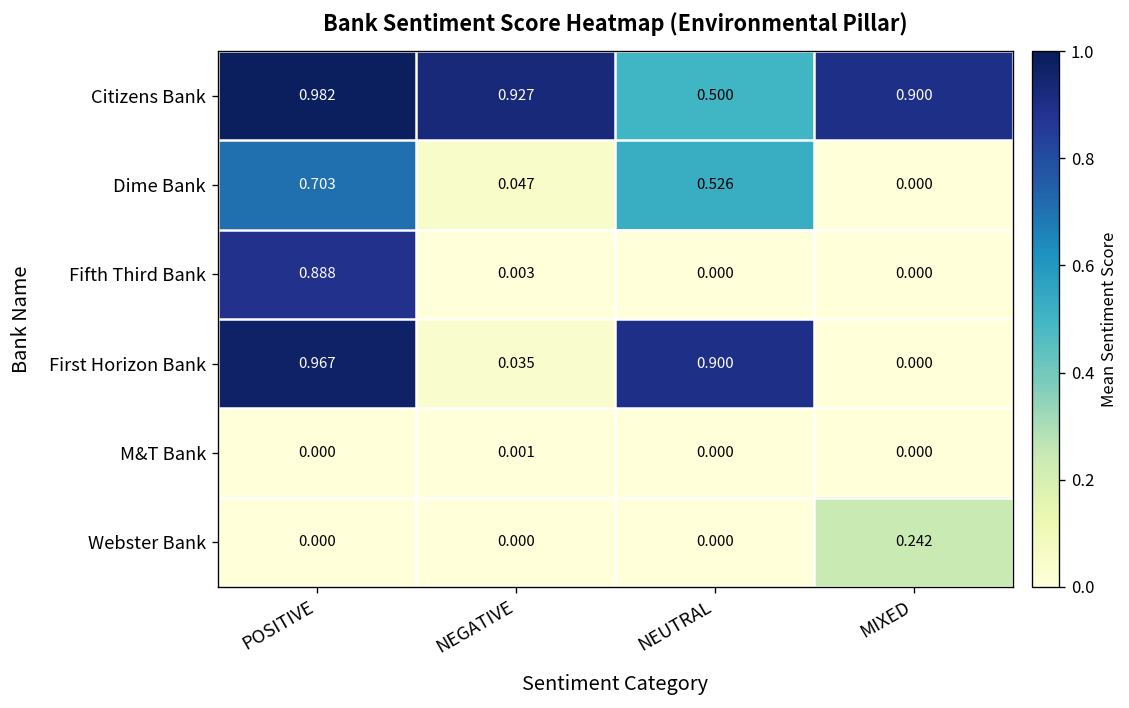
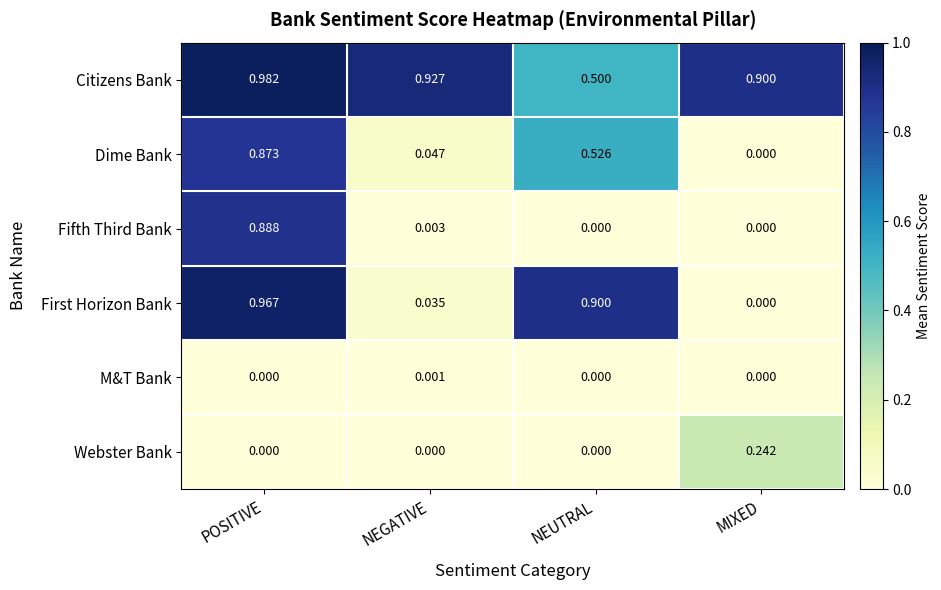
  {
    "Citizens Bank": {
      "POSITIVE": 0.982,
      "NEGATIVE": 0.927,
      "NEUTRAL": 0.500,
      "MIXED": 0.900
    },
    "Dime Bank": {
-     "POSITIVE": 0.703,
+     "POSITIVE": 0.873,
      "NEGATIVE": 0.047,
      "NEUTRAL": 0.526,
      "MIXED": 0.000
    },
    "Fifth Third Bank": {
      "POSITIVE": 0.888,
      "NEGATIVE": 0.003,
      "NEUTRAL": 0.000,
      "MIXED": 0.000
    },
    "First Horizon Bank": {
      "POSITIVE": 0.967,
      "NEGATIVE": 0.035,
      "NEUTRAL": 0.900,
      "MIXED": 0.000
    },
    "M&T Bank": {
      "POSITIVE": 0.000,
      "NEGATIVE": 0.001,
      "NEUTRAL": 0.000,
      "MIXED": 0.000
    },
    "Webster Bank": {
      "POSITIVE": 0.000,
      "NEGATIVE": 0.000,
      "NEUTRAL": 0.000,
      "MIXED": 0.242
    }
  }
